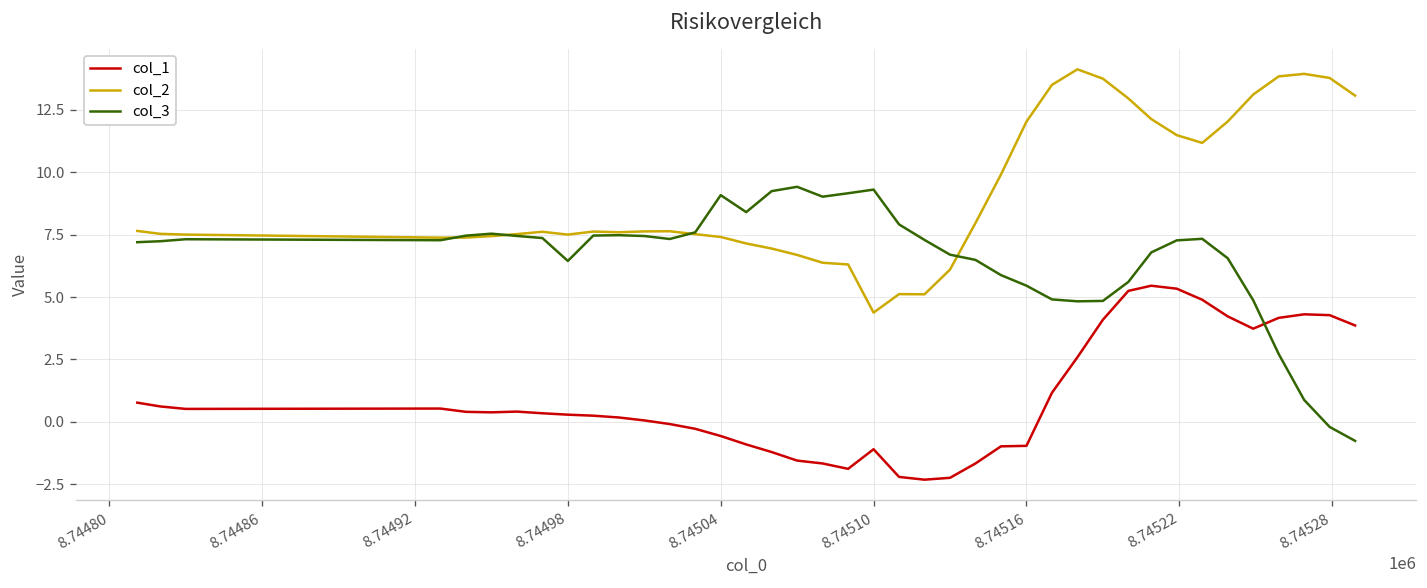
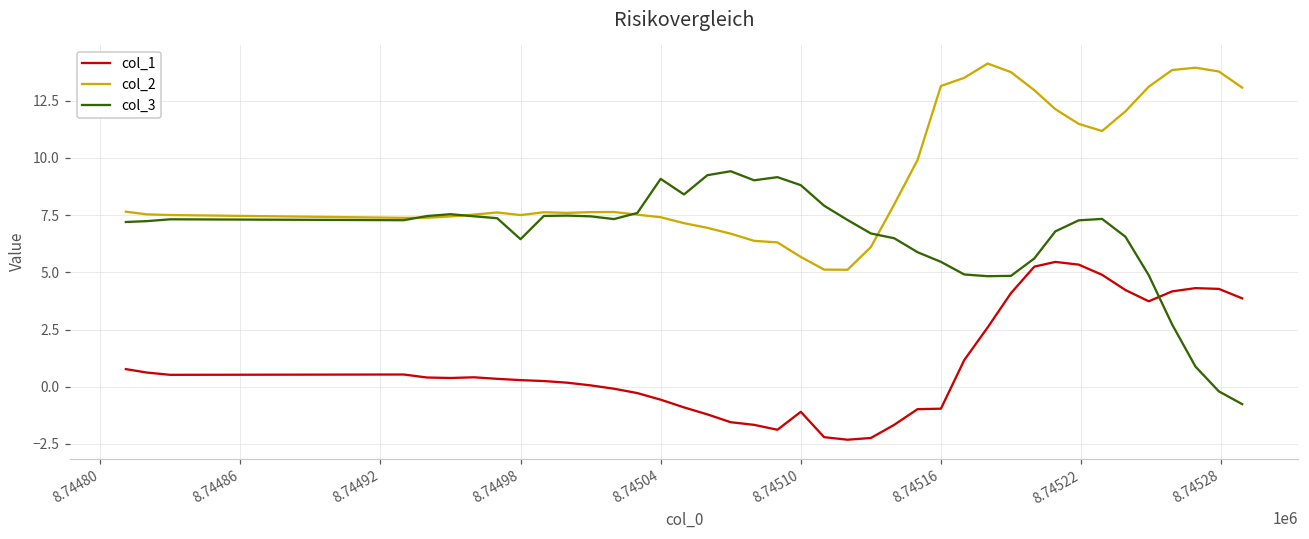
  {
    "col_1": {
      "8.74498": 0.3,
      "8.74504": -0.6,
      "8.74510": -1.1,
      "8.74516": -1.0
    },
    "col_2": {
      "8.74498": 7.5,
      "8.74504": 7.4,
-     "8.74510": 4.4,
-     "8.74516": 12.0
+     "8.74510": 5.7,
+     "8.74516": 13.1
    },
    "col_3": {
      "8.74498": 6.4,
      "8.74504": 9.1,
-     "8.74510": 9.3,
+     "8.74510": 8.8,
      "8.74516": 5.5
    }
  }
